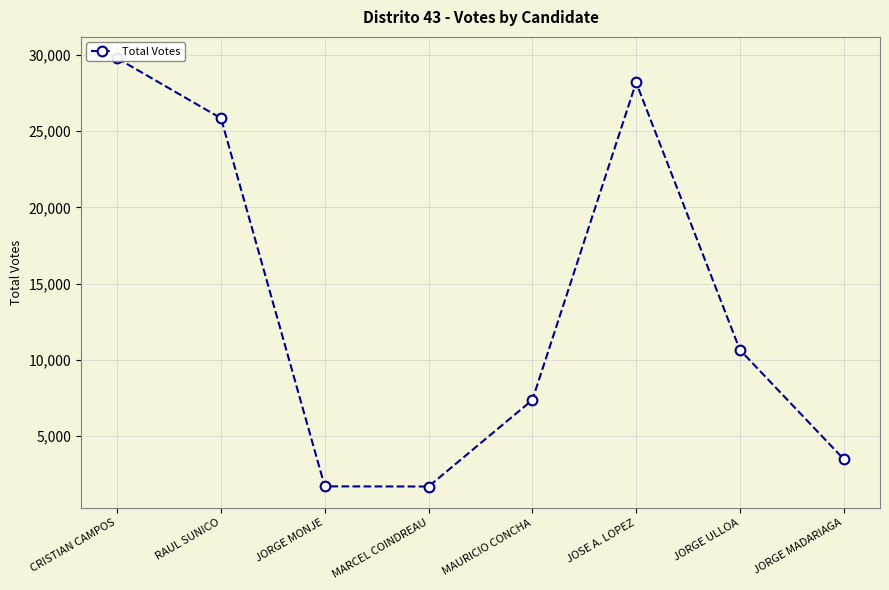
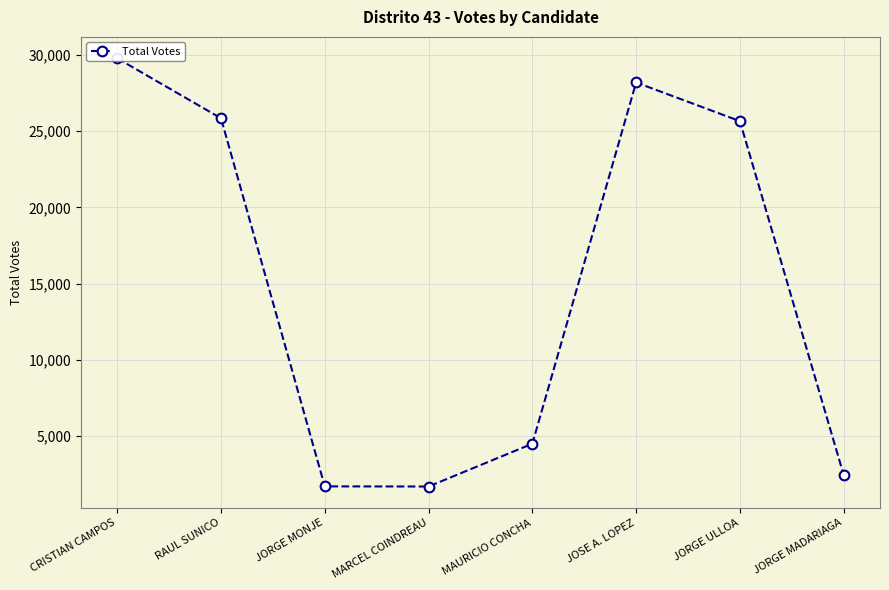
  {
    "RAUL SUNICO": "25,800",
    "JORGE MONJE": "1,700",
    "MARCEL COINDREAU": "1,700",
-   "MAURICIO CONCHA": "7,400",
+   "MAURICIO CONCHA": "4,500",
    "JOSE A. LOPEZ": "28,200",
-   "JORGE ULLOA": "10,700",
-   "JORGE MADARIAGA": "3,500"
+   "JORGE ULLOA": "25,700",
+   "JORGE MADARIAGA": "2,500"
  }
